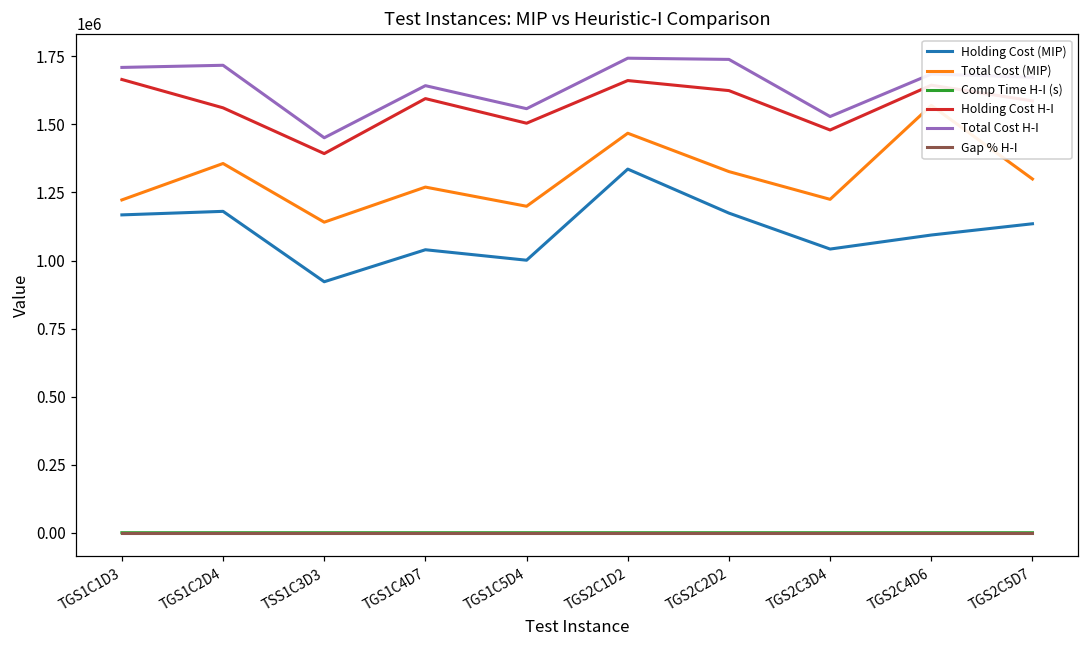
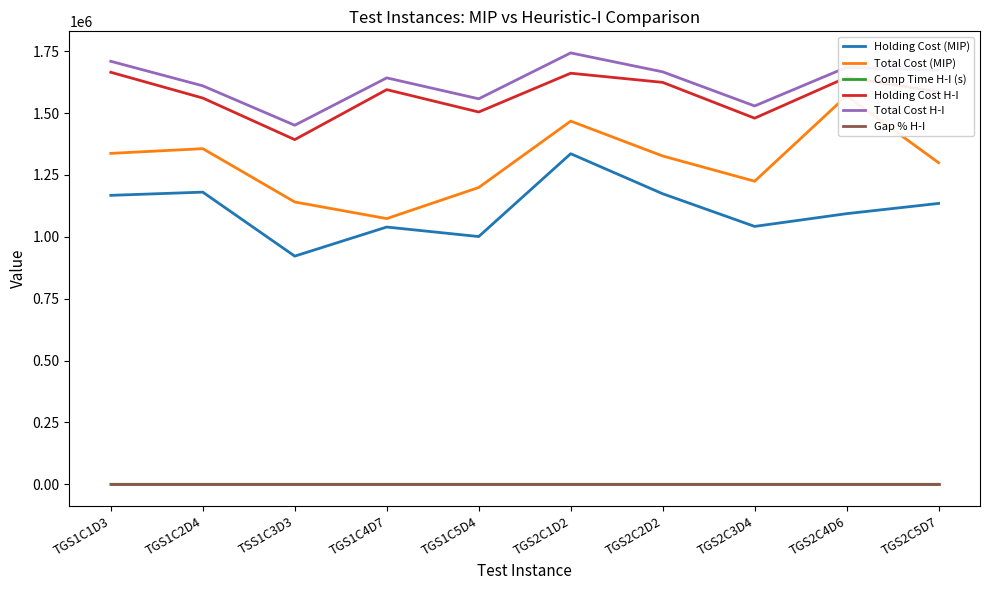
  {
    "Holding Cost (MIP)": {
      "TGS1C1D3": 1170000,
      "TGS1C2D4": 1180000,
      "TSS1C3D3": 920000,
      "TGS1C4D7": 1040000,
      "TGS1C5D4": 1000000,
      "TGS2C1D2": 1340000,
      "TGS2C2D2": 1170000,
      "TGS2C3D4": 1040000,
      "TGS2C4D6": 1090000,
      "TGS2C5D7": 1140000
    },
    "Total Cost (MIP)": {
-     "TGS1C1D3": 1220000,
+     "TGS1C1D3": 1340000,
      "TGS1C2D4": 1360000,
      "TSS1C3D3": 1140000,
-     "TGS1C4D7": 1270000,
+     "TGS1C4D7": 1070000,
      "TGS1C5D4": 1200000,
      "TGS2C1D2": 1470000,
      "TGS2C2D2": 1330000,
      "TGS2C3D4": 1220000,
      "TGS2C5D7": 1300000
    },
    "Gap % H-I": {
      "TGS1C1D3": 0,
      "TGS1C2D4": 0,
      "TSS1C3D3": 0,
      "TGS1C4D7": 0,
      "TGS1C5D4": 0,
      "TGS2C1D2": 0,
      "TGS2C2D2": 0,
      "TGS2C3D4": 0,
      "TGS2C4D6": 0,
      "TGS2C5D7": 0
    },
    "Holding Cost H-I": {
      "TGS1C1D3": 1670000,
      "TGS1C2D4": 1560000,
      "TSS1C3D3": 1390000,
      "TGS1C4D7": 1590000,
      "TGS1C5D4": 1500000,
      "TGS2C1D2": 1660000,
      "TGS2C2D2": 1620000,
      "TGS2C3D4": 1480000
    },
    "Total Cost H-I": {
      "TGS1C1D3": 1710000,
-     "TGS1C2D4": 1720000,
+     "TGS1C2D4": 1610000,
      "TSS1C3D3": 1450000,
      "TGS1C4D7": 1640000,
      "TGS1C5D4": 1560000,
      "TGS2C1D2": 1740000,
-     "TGS2C2D2": 1740000,
+     "TGS2C2D2": 1670000,
      "TGS2C3D4": 1530000
    }
  }
